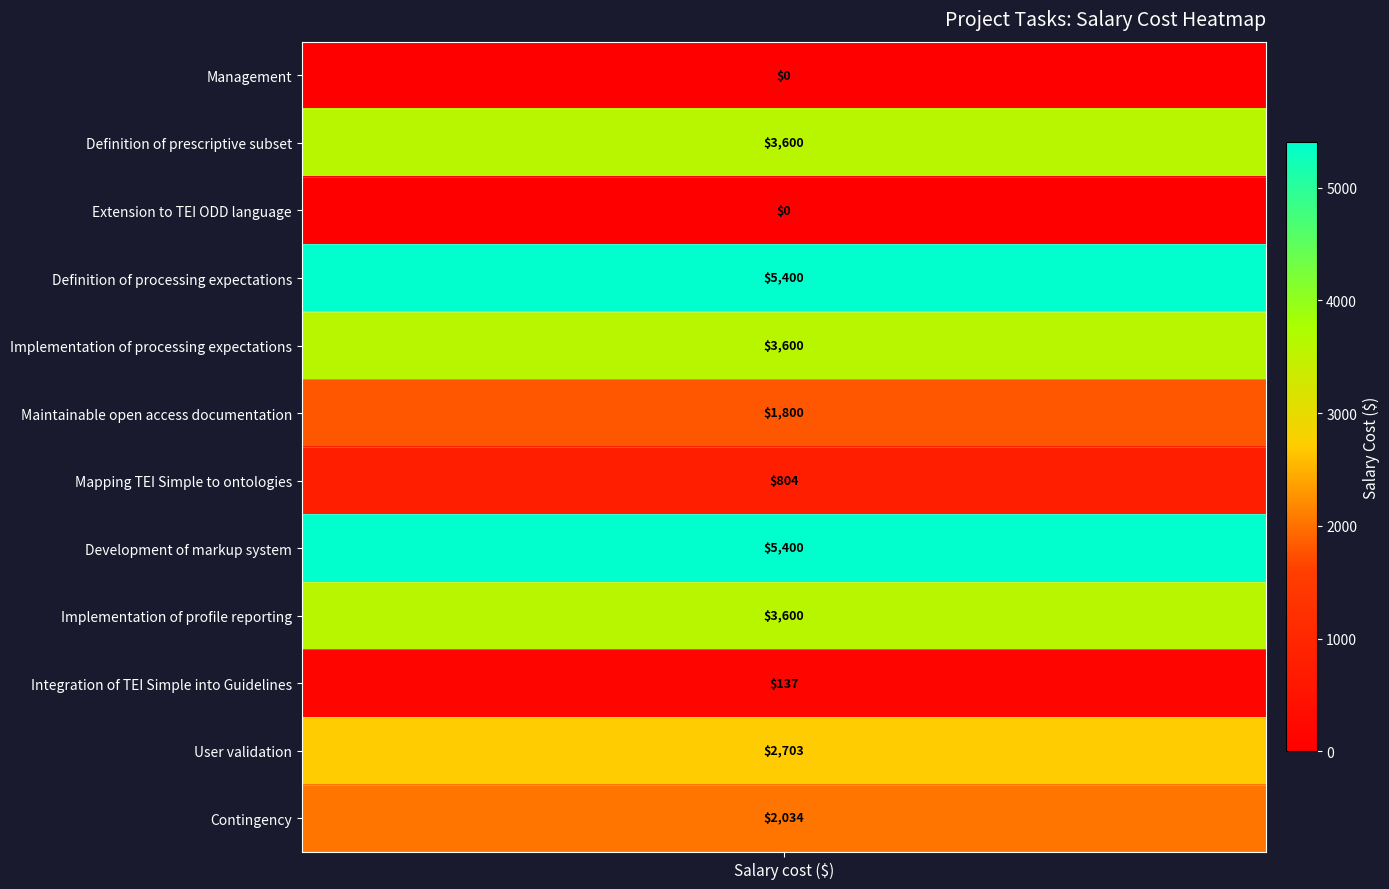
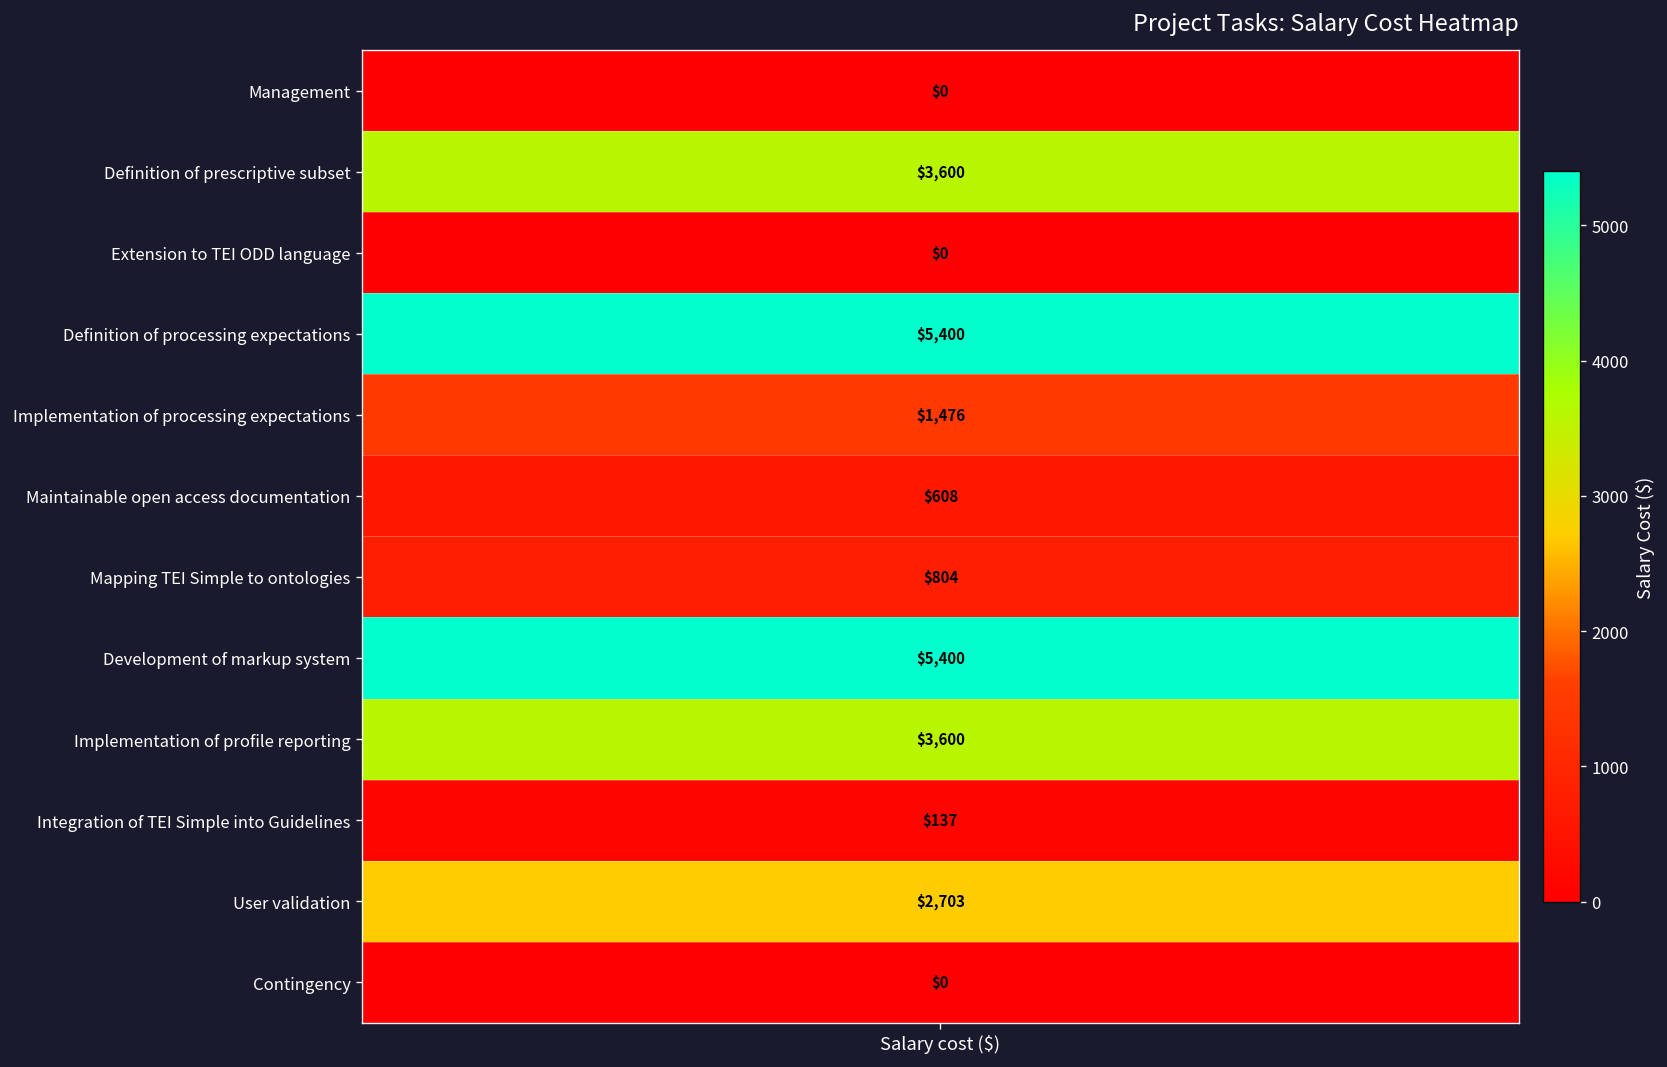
  {
    "Management": {
      "Salary cost ($)": "$0"
    },
    "Definition of prescriptive subset": {
      "Salary cost ($)": "$3,600"
    },
    "Extension to TEI ODD language": {
      "Salary cost ($)": "$0"
    },
    "Definition of processing expectations": {
      "Salary cost ($)": "$5,400"
    },
    "Implementation of processing expectations": {
-     "Salary cost ($)": "$3,600"
+     "Salary cost ($)": "$1,476"
    },
    "Maintainable open access documentation": {
-     "Salary cost ($)": "$1,800"
+     "Salary cost ($)": "$608"
    },
    "Mapping TEI Simple to ontologies": {
      "Salary cost ($)": "$804"
    },
    "Development of markup system": {
      "Salary cost ($)": "$5,400"
    },
    "Implementation of profile reporting": {
      "Salary cost ($)": "$3,600"
    },
    "Integration of TEI Simple into Guidelines": {
      "Salary cost ($)": "$137"
    },
    "User validation": {
      "Salary cost ($)": "$2,703"
    },
    "Contingency": {
-     "Salary cost ($)": "$2,034"
+     "Salary cost ($)": "$0"
    }
  }
